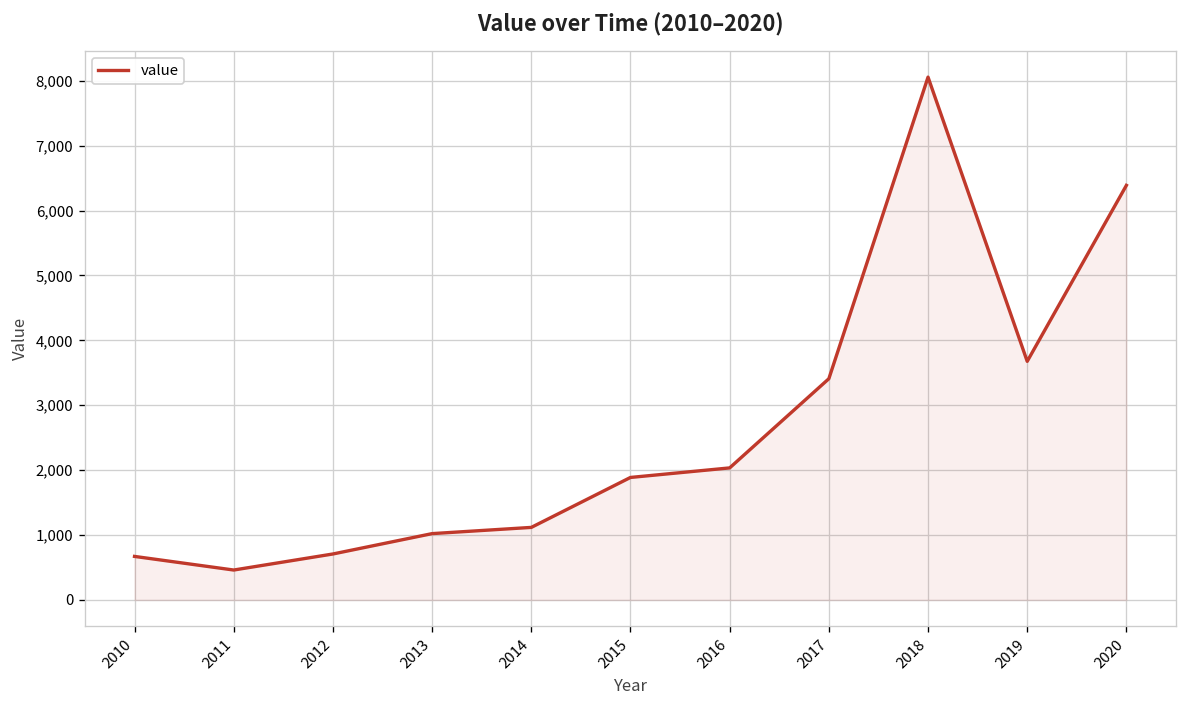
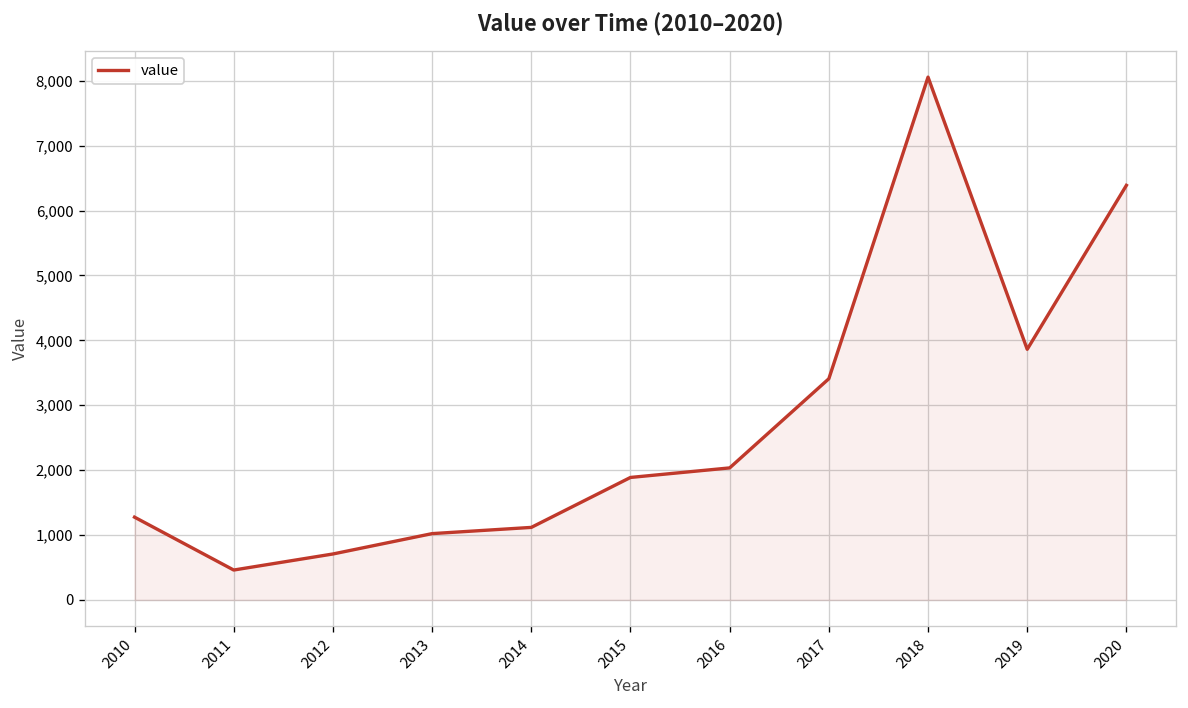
  {
-   "2010": "700",
+   "2010": "1,300",
    "2011": "500",
    "2012": "700",
    "2013": "1,000",
    "2014": "1,100",
    "2015": "1,900",
    "2016": "2,000",
    "2017": "3,400",
    "2018": "8,100",
-   "2019": "3,700",
+   "2019": "3,900",
    "2020": "6,400"
  }
